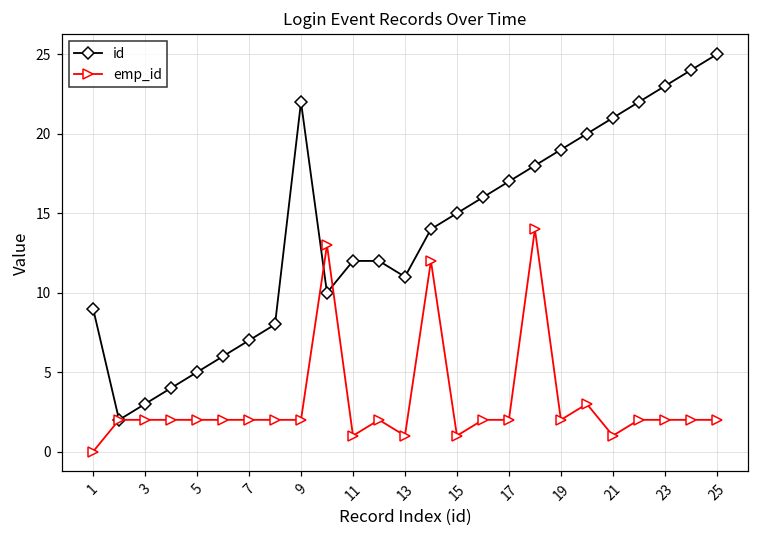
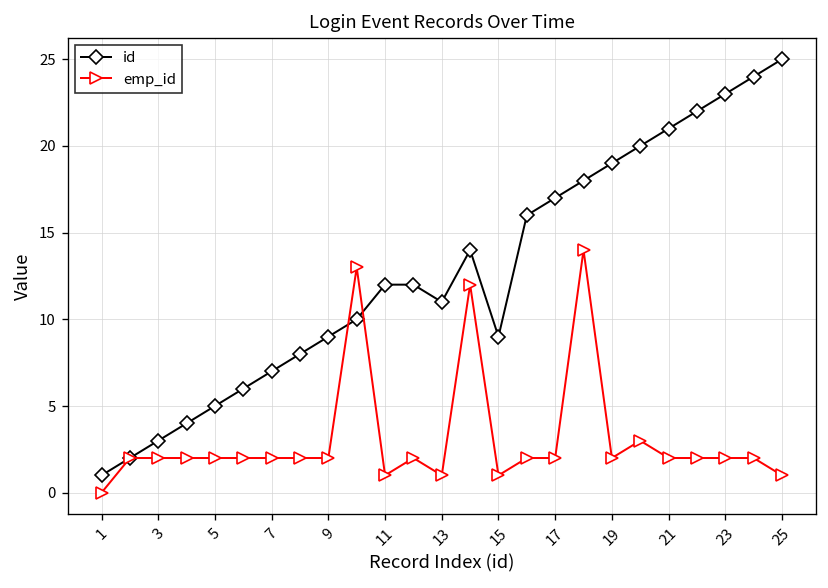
  {
    "id": {
-     "1": 9,
+     "1": 1,
      "3": 3,
      "5": 5,
      "7": 7,
-     "9": 22,
+     "9": 9,
      "11": 12,
      "13": 11,
-     "15": 15,
+     "15": 9,
      "17": 17,
      "19": 19,
      "21": 21,
      "23": 23,
      "25": 25
    },
    "emp_id": {
      "1": 0,
      "3": 2,
      "5": 2,
      "7": 2,
      "9": 2,
      "11": 1,
      "13": 1,
      "15": 1,
      "17": 2,
      "19": 2,
-     "21": 1,
+     "21": 2,
      "23": 2,
-     "25": 2
+     "25": 1
    }
  }
